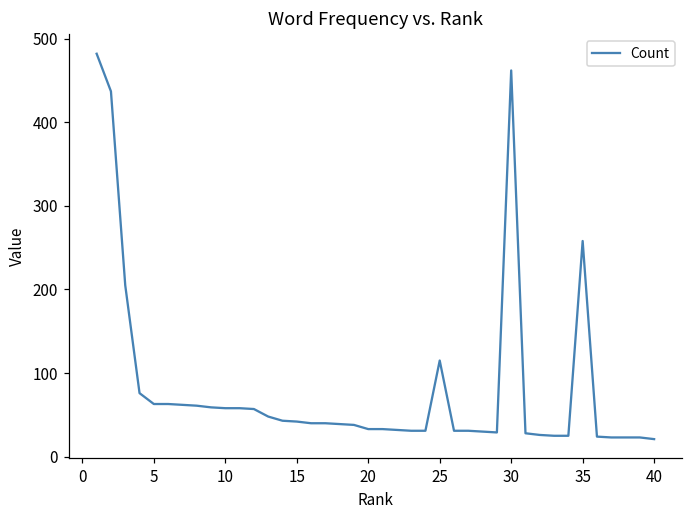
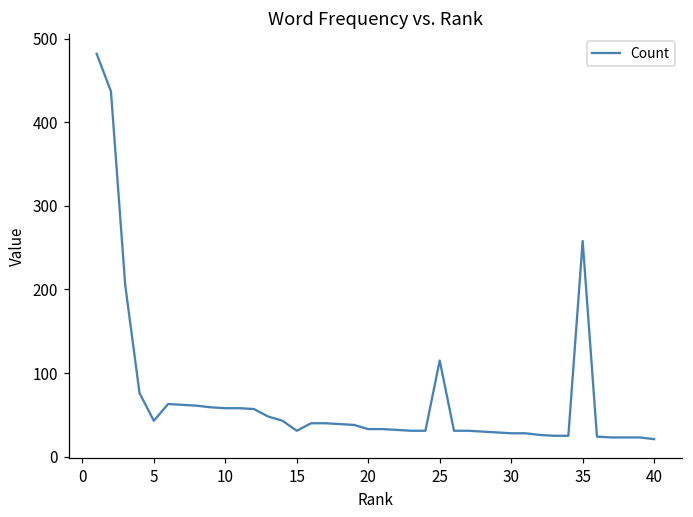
  {
-   "5": 60,
+   "5": 40,
    "10": 60,
-   "15": 40,
+   "15": 30,
    "20": 30,
    "25": 120,
-   "30": 460,
+   "30": 30,
    "35": 260,
    "40": 20
  }
